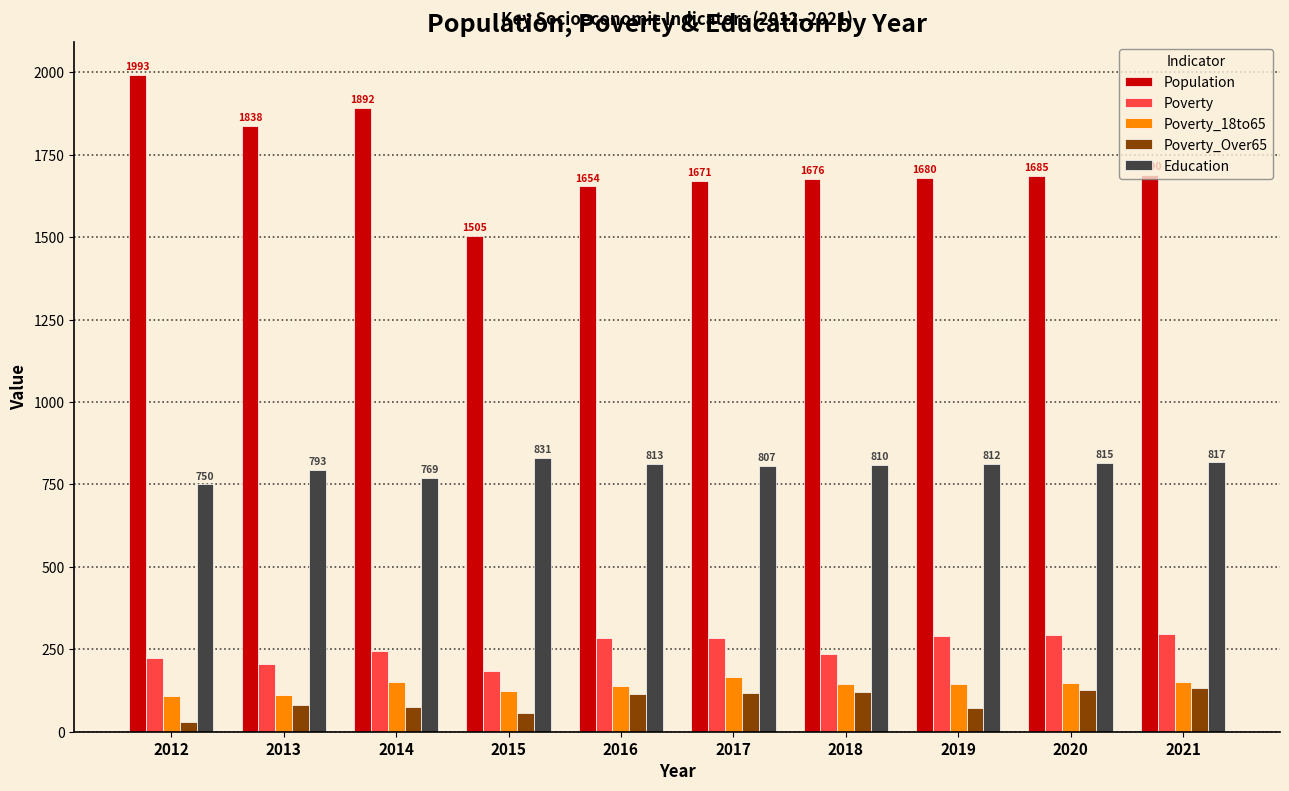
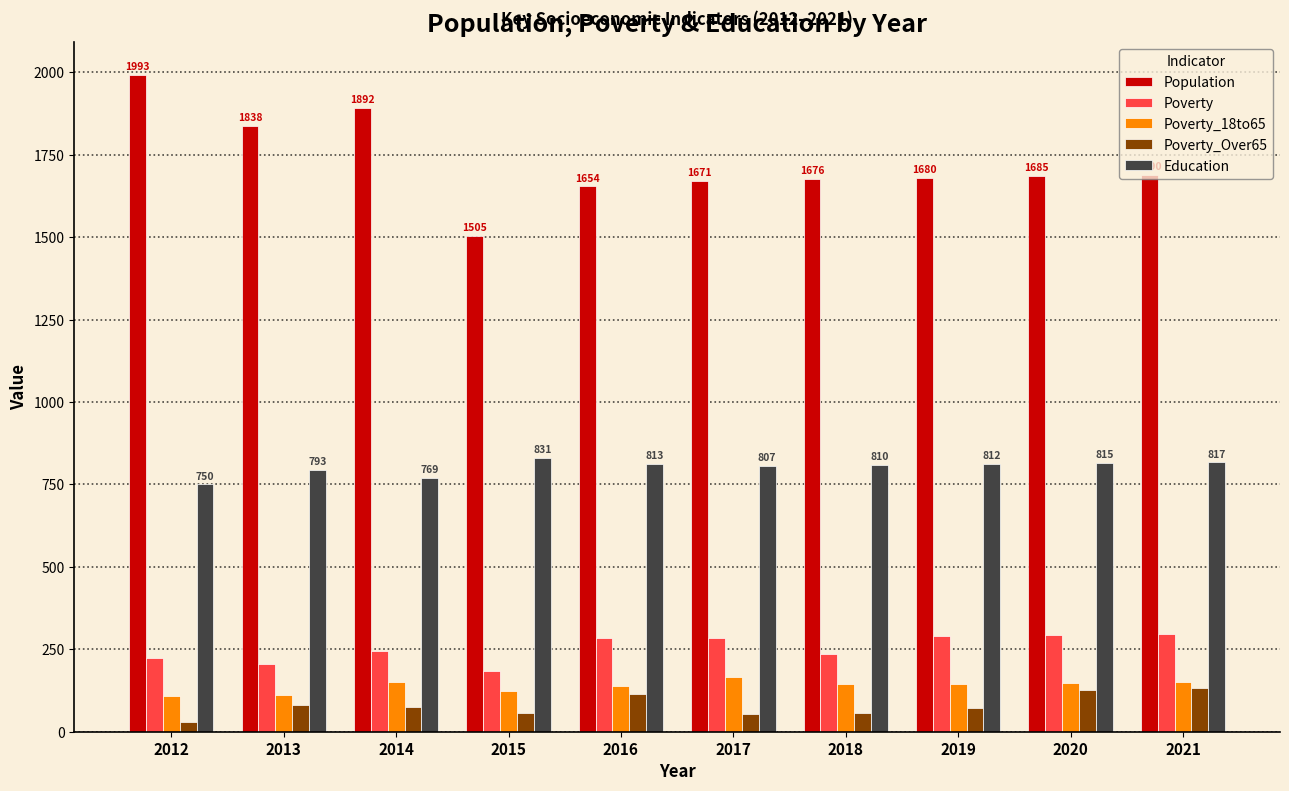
  {
    "Population": {
      "2012": 1993,
      "2013": 1838,
      "2014": 1892,
      "2015": 1505,
      "2016": 1654,
      "2017": 1671,
      "2018": 1676,
      "2019": 1680,
      "2020": 1685
    },
    "Poverty": {
      "2012": 220,
      "2013": 210,
      "2014": 240,
      "2015": 180,
      "2016": 280,
      "2017": 280,
      "2018": 240,
      "2019": 290,
      "2020": 290,
      "2021": 300
    },
    "Poverty_18to65": {
      "2012": 110,
      "2013": 110,
      "2014": 150,
      "2015": 130,
      "2016": 140,
      "2017": 170,
      "2018": 140,
      "2019": 150,
      "2020": 150,
      "2021": 150
    },
    "Poverty_Over65": {
      "2012": 30,
      "2013": 80,
      "2014": 80,
      "2015": 60,
      "2016": 110,
-     "2017": 120,
-     "2018": 120,
+     "2017": 50,
+     "2018": 60,
      "2019": 70,
      "2020": 130,
      "2021": 130
    },
    "Education": {
      "2012": 750,
      "2013": 793,
      "2014": 769,
      "2015": 831,
      "2016": 813,
      "2017": 807,
      "2018": 810,
      "2019": 812,
      "2020": 815,
      "2021": 817
    }
  }
